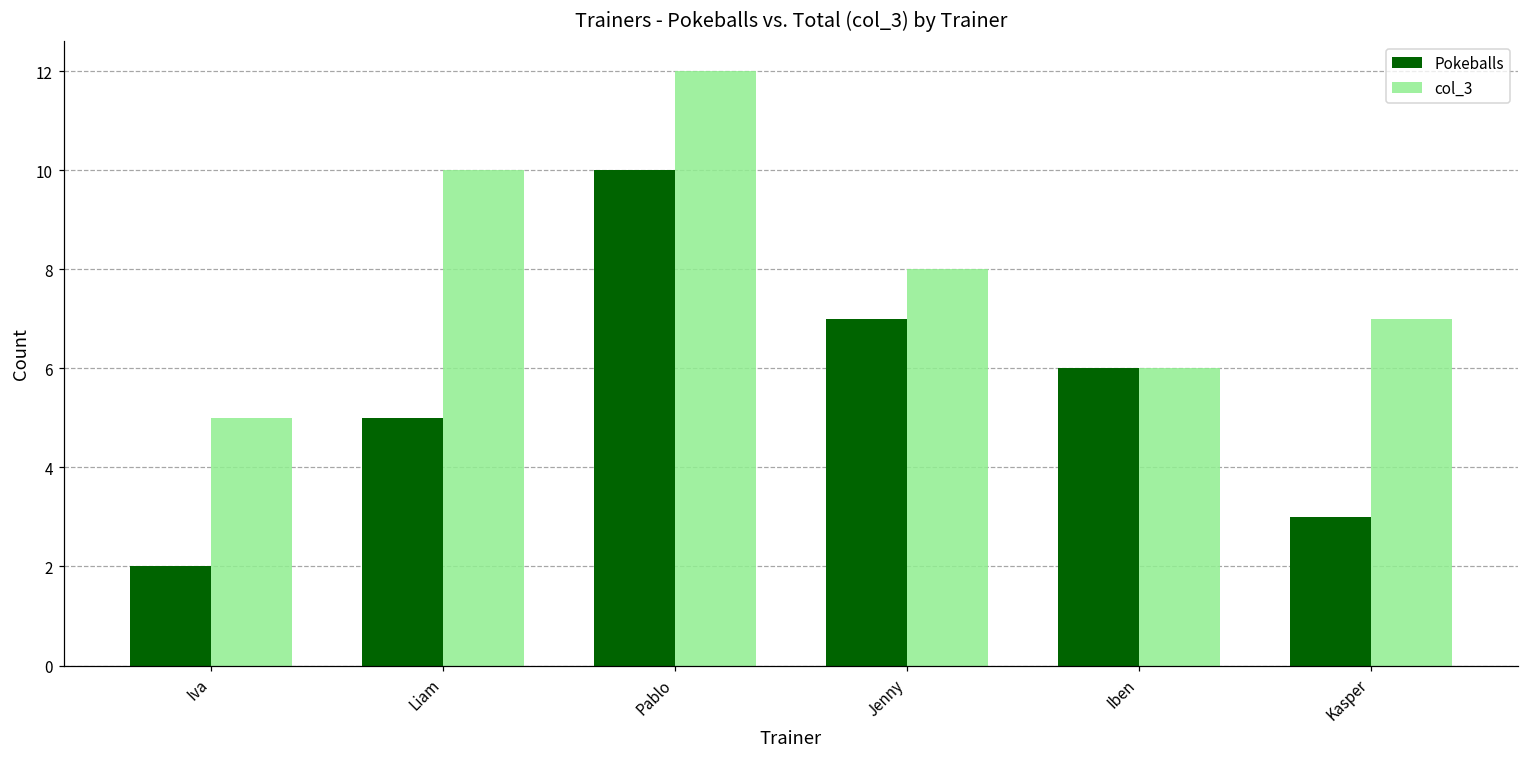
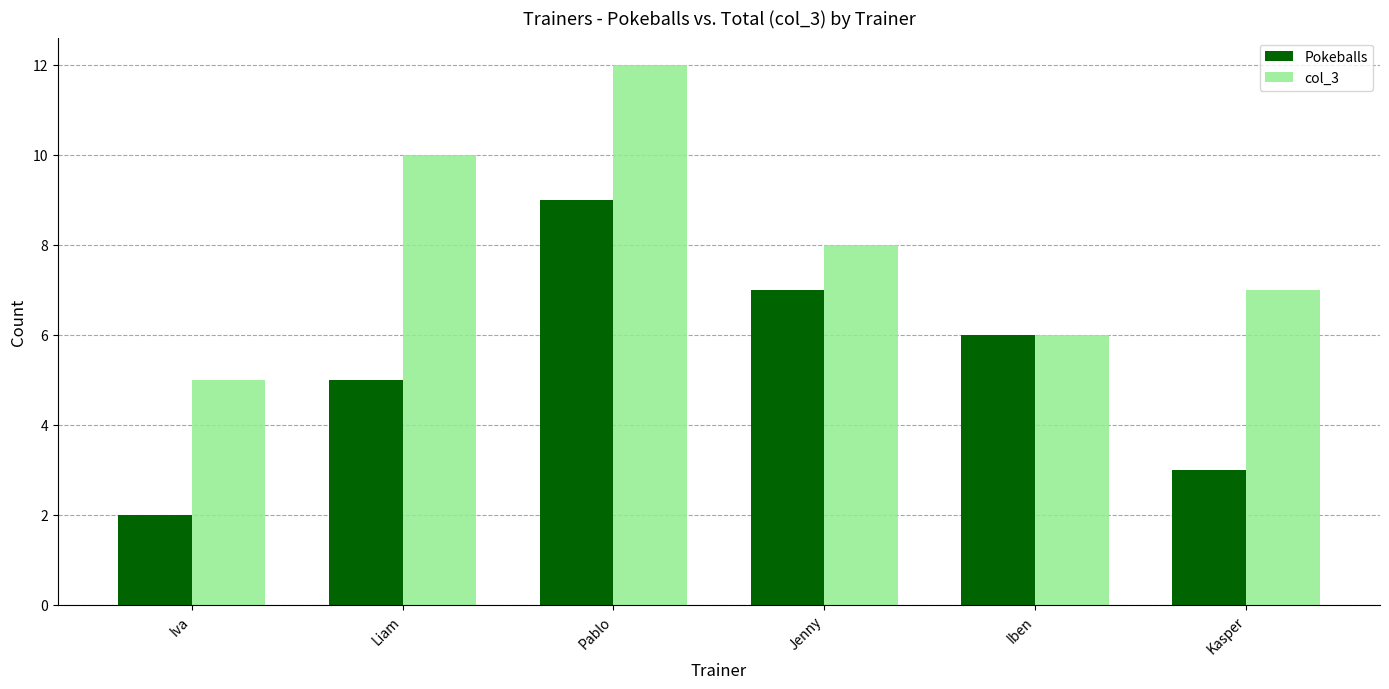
  {
    "Pokeballs": {
      "Iva": 2,
      "Liam": 5,
-     "Pablo": 10,
+     "Pablo": 9,
      "Jenny": 7,
      "Iben": 6,
      "Kasper": 3
    },
    "col_3": {
      "Iva": 5,
      "Liam": 10,
      "Pablo": 12,
      "Jenny": 8,
      "Iben": 6,
      "Kasper": 7
    }
  }
